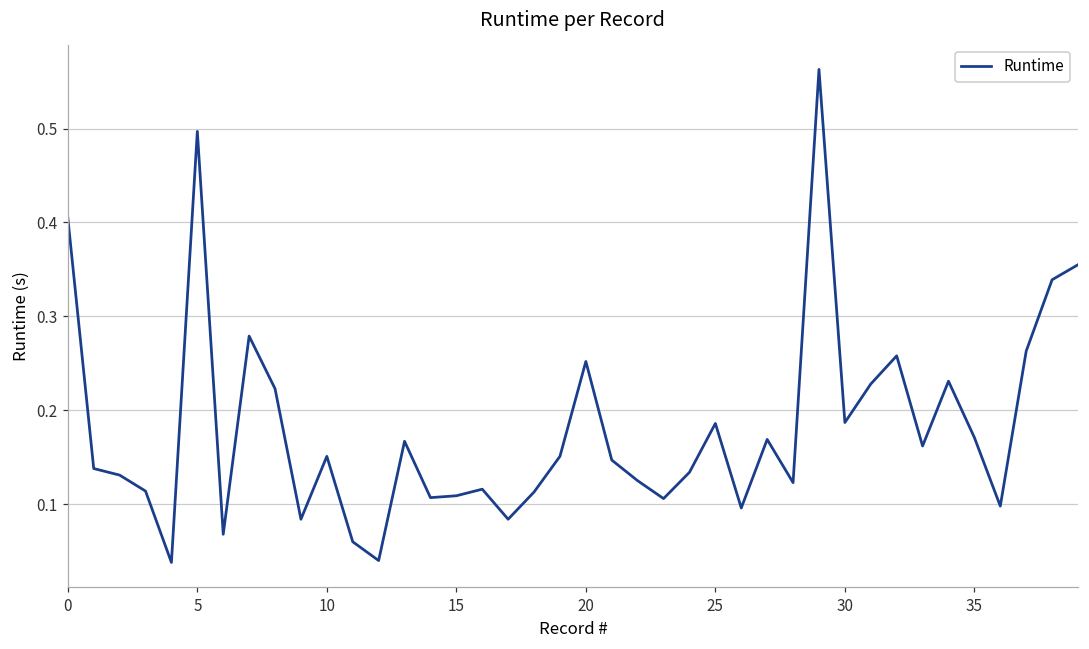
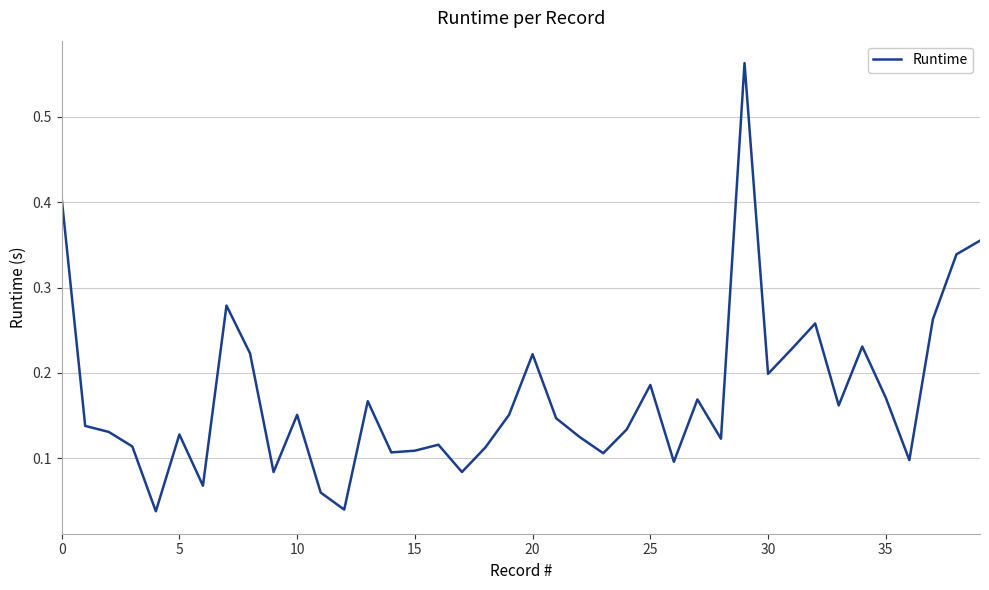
  {
    "0": 0.41,
-   "5": 0.50,
+   "5": 0.13,
    "10": 0.15,
    "15": 0.11,
-   "20": 0.25,
+   "20": 0.22,
    "25": 0.19,
-   "30": 0.19,
+   "30": 0.20,
    "35": 0.17
  }
